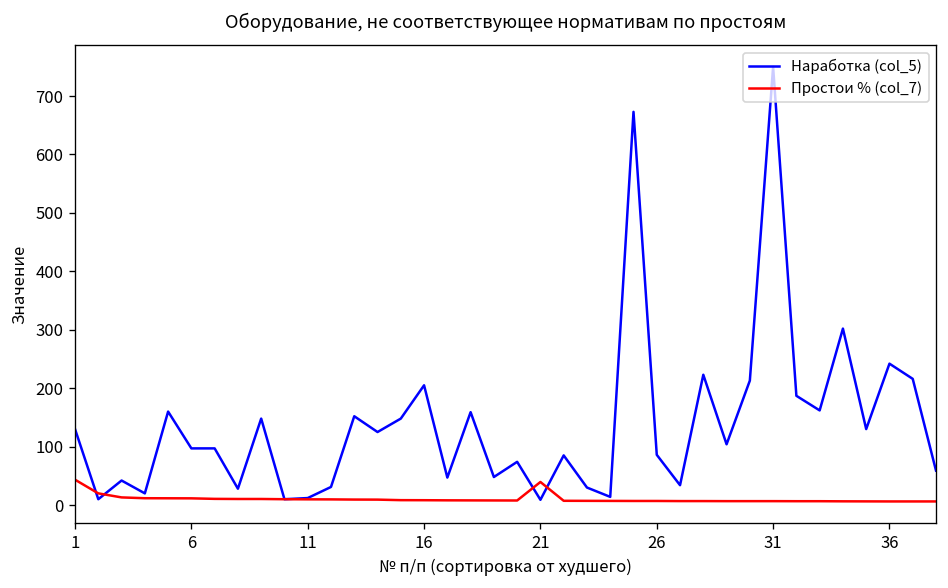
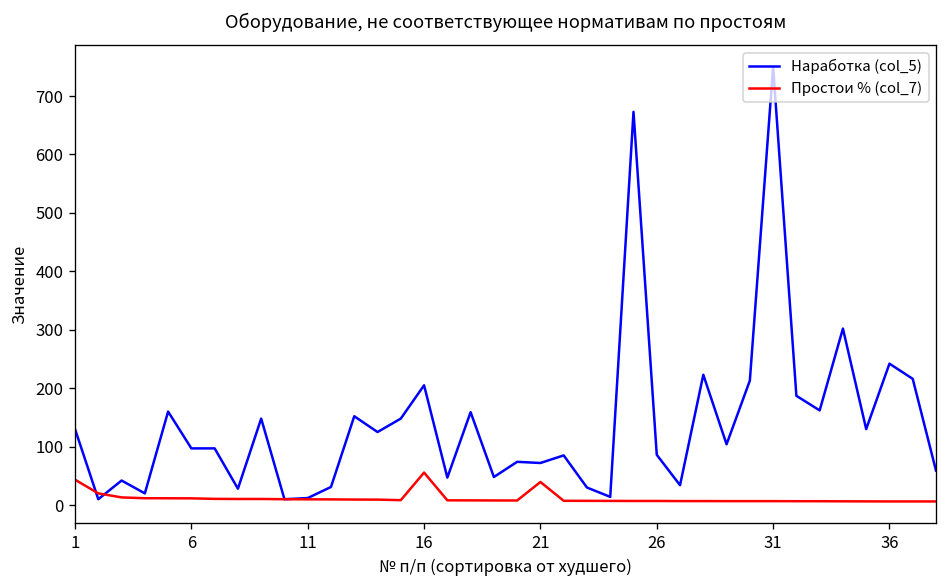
  {
    "Наработка (col_5)": {
      "1": 130,
      "6": 100,
      "16": 210,
-     "21": 10,
+     "21": 70,
      "26": 90,
      "36": 240
    },
    "Простои % (col_7)": {
      "1": 40,
      "6": 10,
-     "16": 10,
+     "16": 60,
      "21": 40,
      "26": 10,
      "31": 10,
      "36": 10
    }
  }
